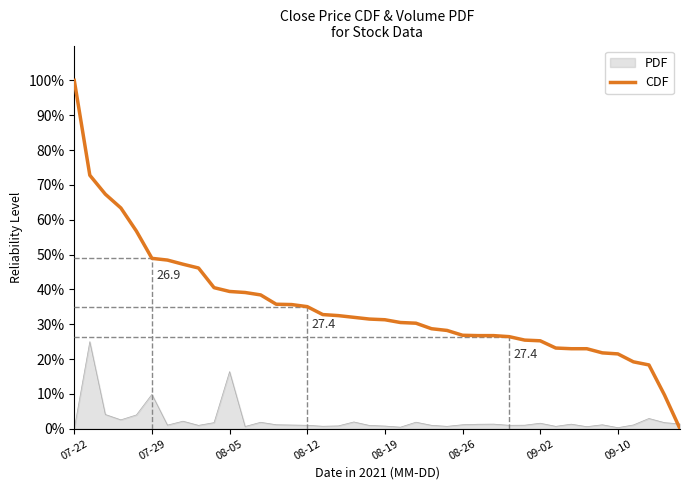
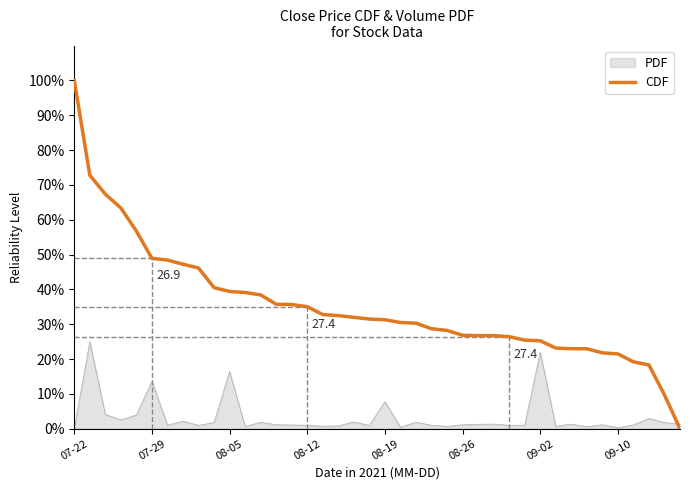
  {
    "PDF": {
      "07-22": "0%",
-     "07-29": "10%",
+     "07-29": "14%",
      "08-05": "16%",
      "08-12": "1%",
-     "08-19": "1%",
+     "08-19": "8%",
      "08-26": "1%",
-     "09-02": "2%",
+     "09-02": "22%",
      "09-10": "0%"
    },
    "CDF": {
      "07-22": "100%",
      "08-05": "39%",
      "08-19": "31%",
      "08-26": "27%",
      "09-10": "21%"
    }
  }
